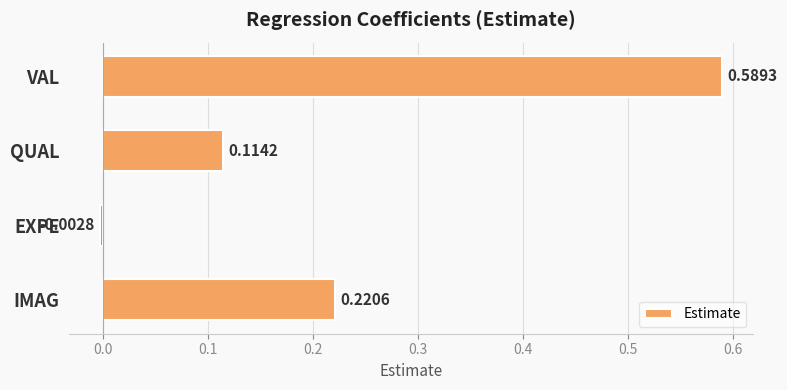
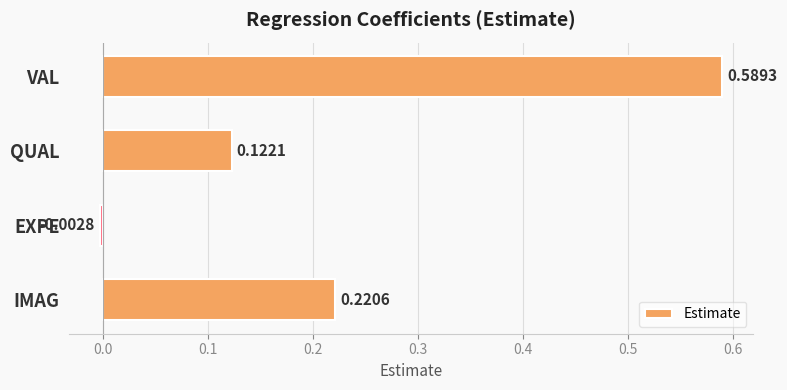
  {
    "VAL": 0.5893,
-   "QUAL": 0.1142,
+   "QUAL": 0.1221,
    "EXPE": -0.0028,
    "IMAG": 0.2206
  }
